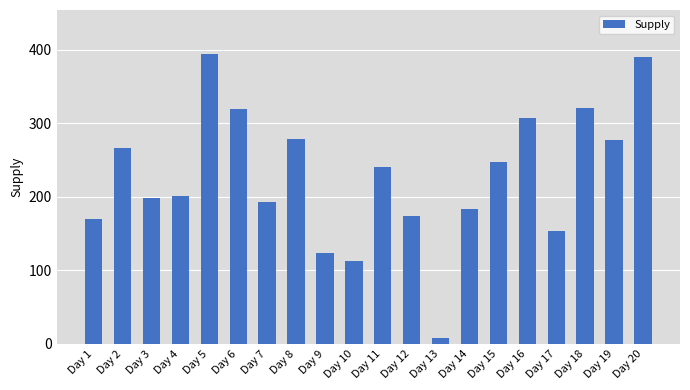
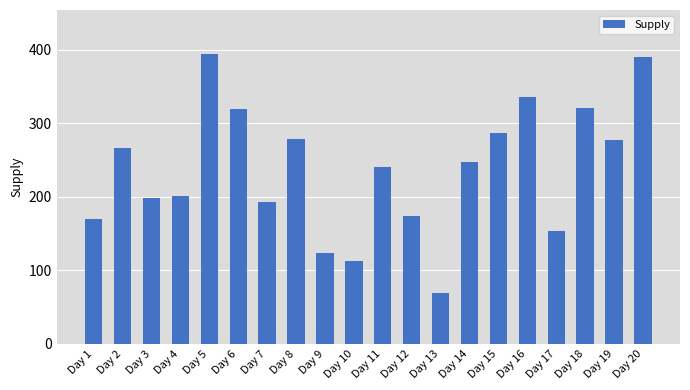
  {
    "Day 1": 170,
    "Day 2": 270,
    "Day 3": 200,
    "Day 4": 200,
    "Day 5": 400,
    "Day 6": 320,
    "Day 7": 190,
    "Day 8": 280,
    "Day 9": 120,
    "Day 10": 110,
    "Day 11": 240,
    "Day 12": 170,
-   "Day 13": 10,
-   "Day 14": 180,
-   "Day 15": 250,
-   "Day 16": 310,
+   "Day 13": 70,
+   "Day 14": 250,
+   "Day 15": 290,
+   "Day 16": 340,
    "Day 17": 150,
    "Day 18": 320,
    "Day 19": 280,
    "Day 20": 390
  }
